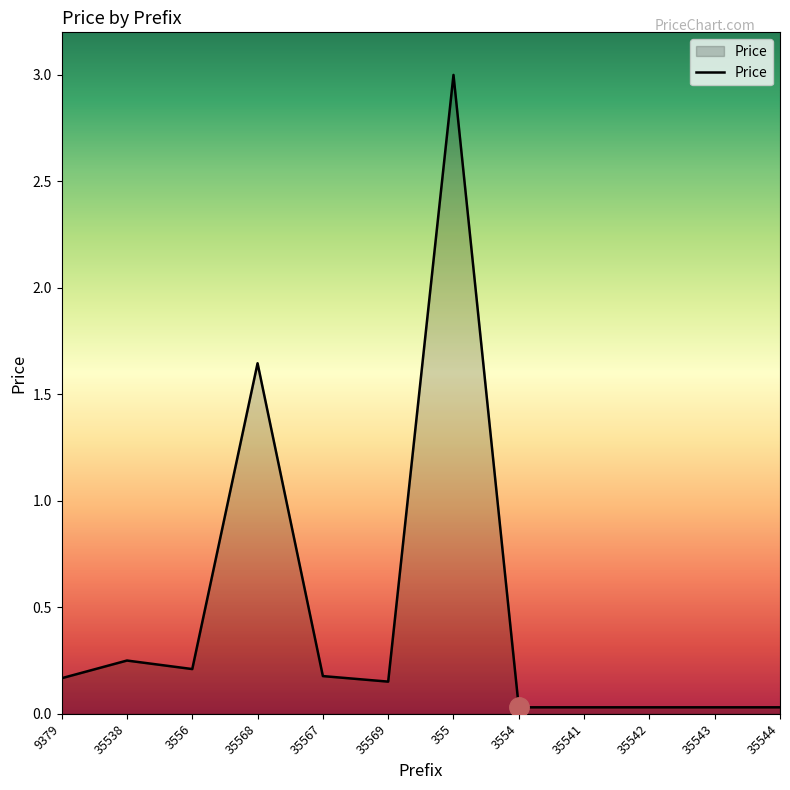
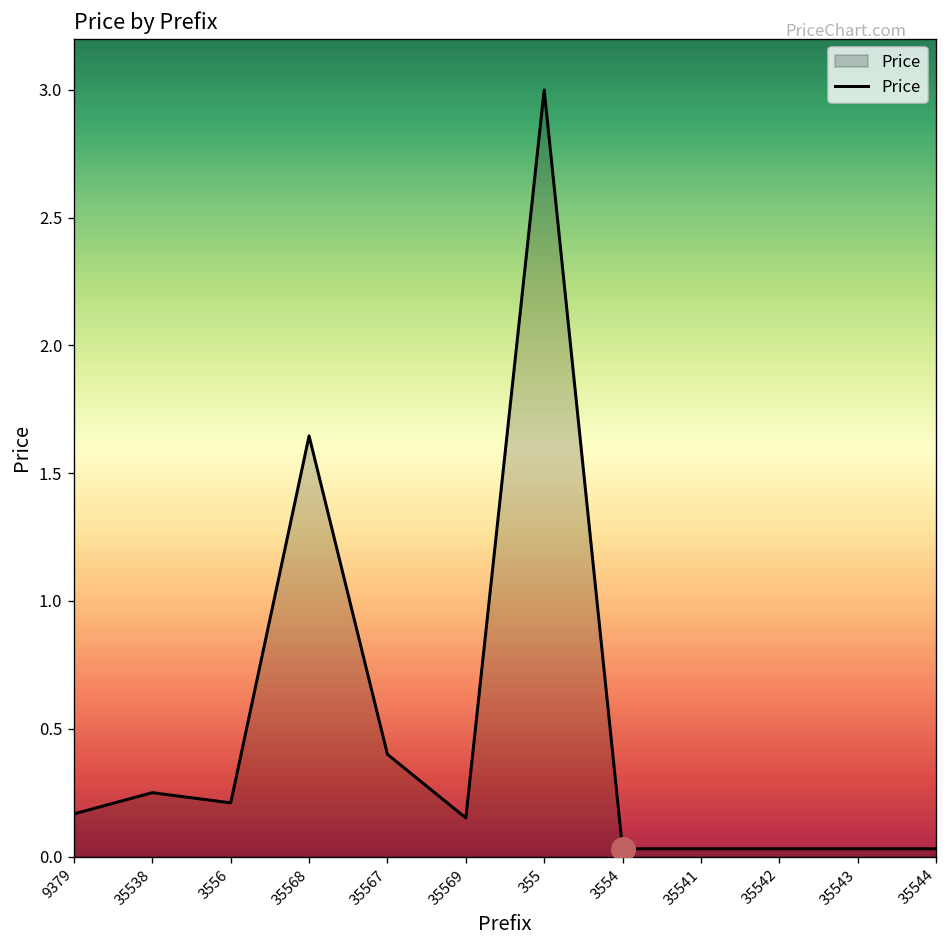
  {
    "Price": {
      "9379": 0.17,
      "35538": 0.25,
      "3556": 0.21,
      "35568": 1.65,
-     "35567": 0.18,
+     "35567": 0.40,
      "35569": 0.15,
      "355": 3.00,
      "35541": 0.03,
      "35542": 0.03,
      "35543": 0.03,
      "35544": 0.03
    }
  }
